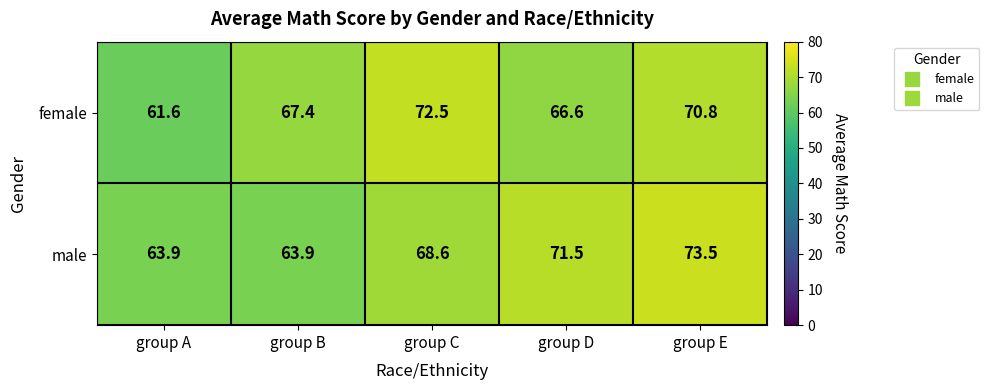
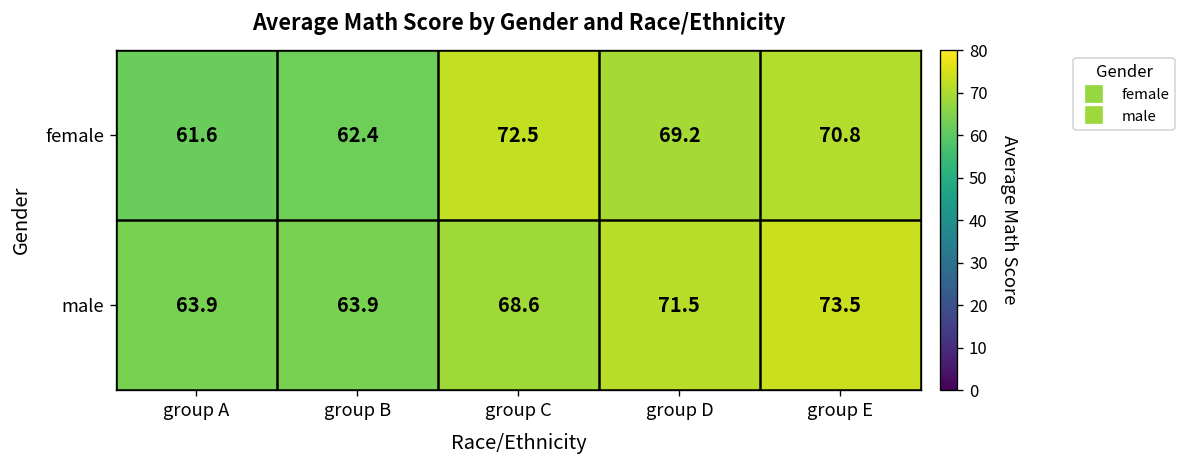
  {
    "female": {
      "group A": 61.6,
-     "group B": 67.4,
+     "group B": 62.4,
      "group C": 72.5,
-     "group D": 66.6,
+     "group D": 69.2,
      "group E": 70.8
    },
    "male": {
      "group A": 63.9,
      "group B": 63.9,
      "group C": 68.6,
      "group D": 71.5,
      "group E": 73.5
    }
  }
